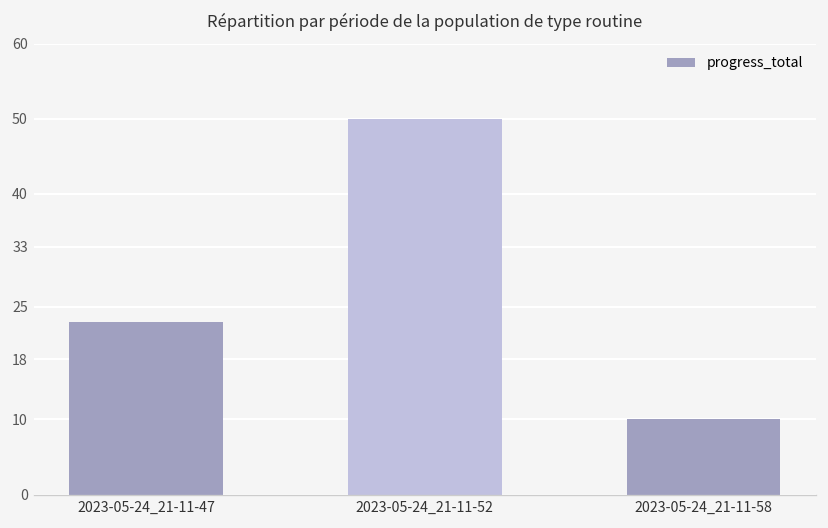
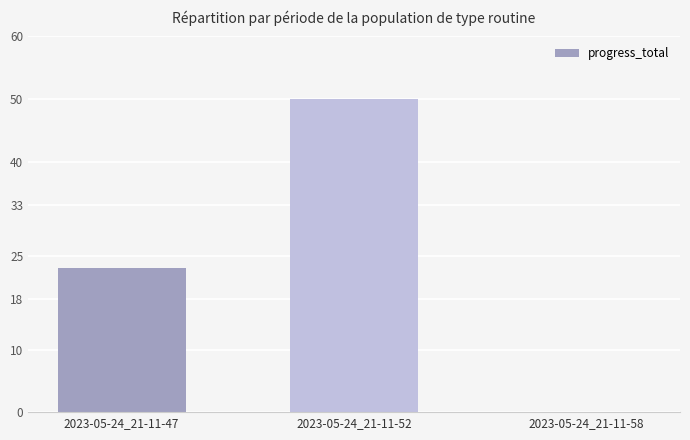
  {
    "2023-05-24_21-11-47": 23,
    "2023-05-24_21-11-52": 50,
-   "2023-05-24_21-11-58": 10
+   "2023-05-24_21-11-58": 0
  }
